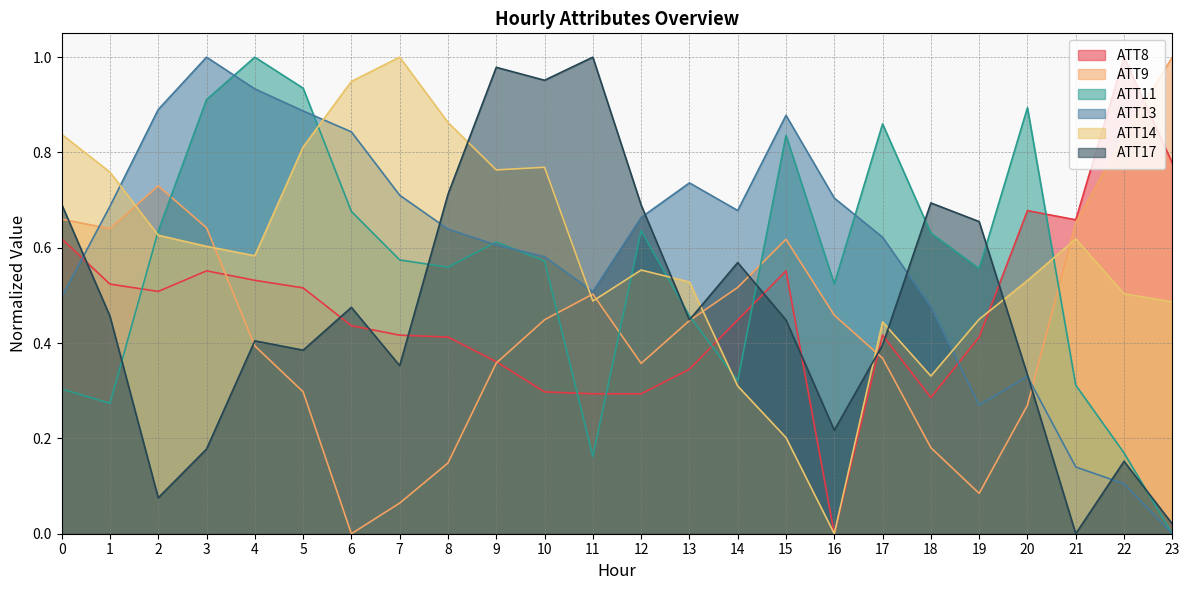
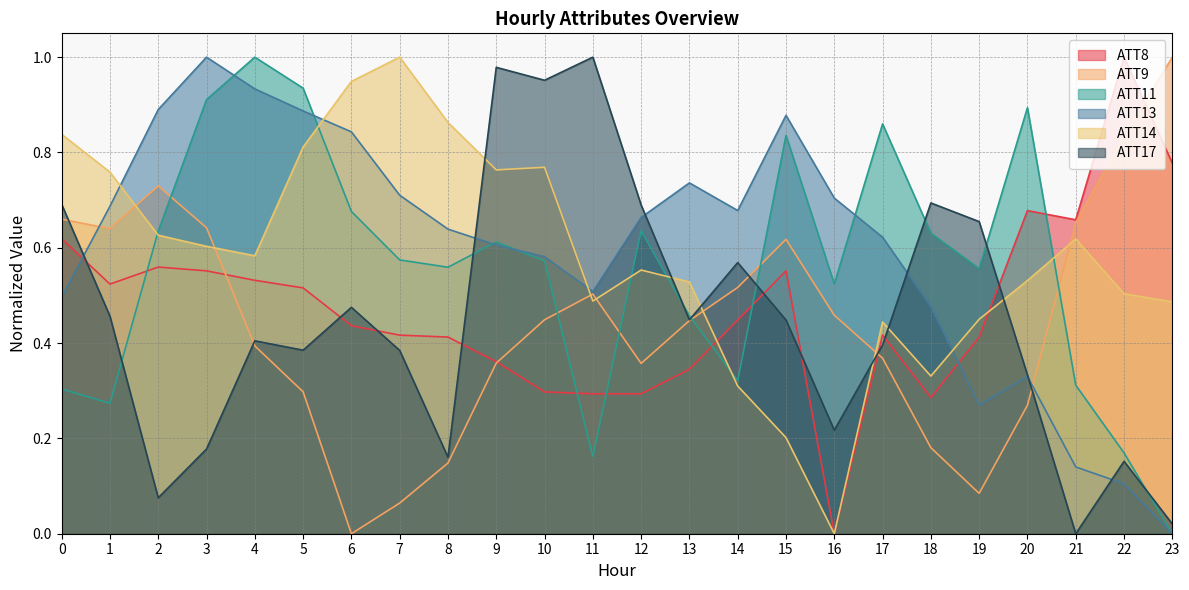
  {
    "ATT8": {
      "0": 0.62,
      "1": 0.52,
-     "2": 0.51,
+     "2": 0.56,
      "3": 0.55,
      "4": 0.53,
      "5": 0.52,
      "6": 0.44,
      "7": 0.42,
      "8": 0.41,
      "10": 0.30,
      "11": 0.29,
      "12": 0.29,
      "13": 0.35,
      "14": 0.45,
      "15": 0.55,
      "17": 0.42,
      "18": 0.29,
      "19": 0.41,
      "20": 0.68,
      "21": 0.66,
      "23": 0.78
    },
    "ATT17": {
      "0": 0.69,
      "1": 0.46,
      "2": 0.08,
      "3": 0.18,
      "4": 0.40,
      "5": 0.39,
      "6": 0.48,
-     "7": 0.35,
-     "8": 0.71,
+     "7": 0.38,
+     "8": 0.16,
      "9": 0.98,
      "10": 0.95,
      "11": 1.00,
      "12": 0.69,
      "14": 0.57,
      "15": 0.45,
      "16": 0.22,
      "17": 0.40,
      "18": 0.69,
      "19": 0.65,
      "21": 0.00,
      "22": 0.15,
      "23": 0.02
    }
  }
